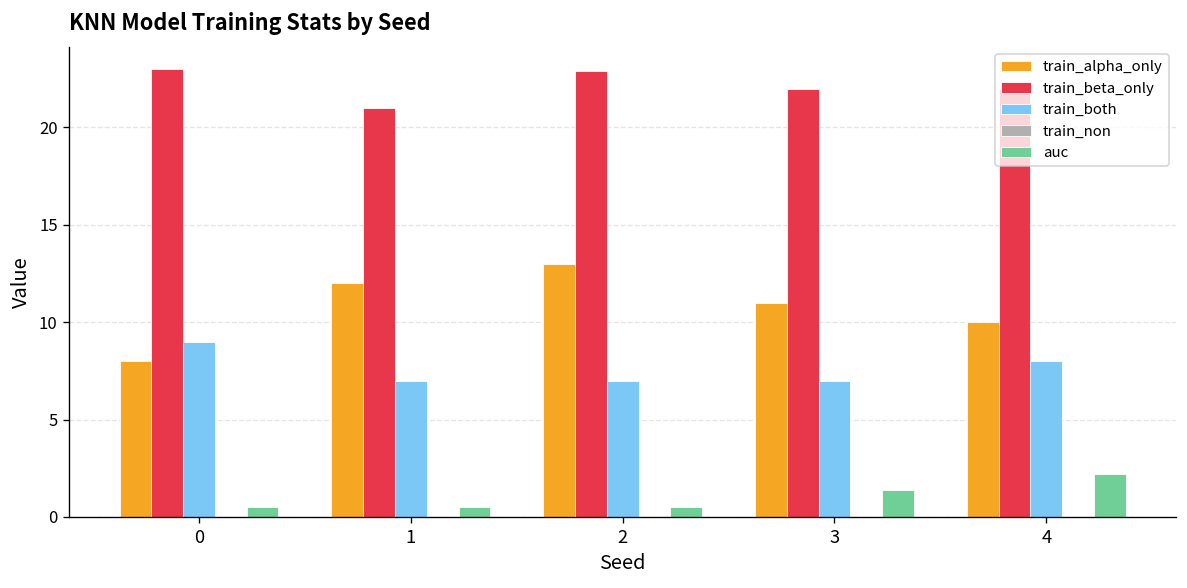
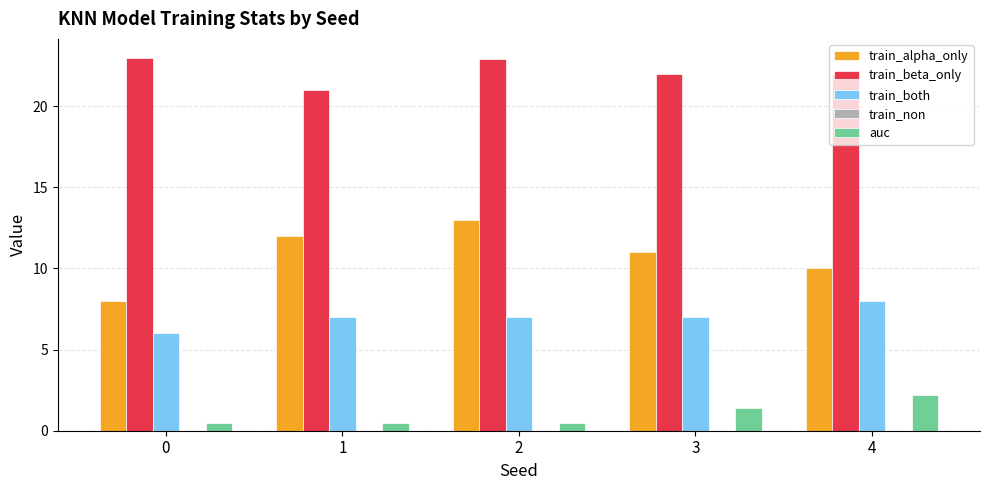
  {
    "train_alpha_only": {
      "0": 8,
      "1": 12,
      "2": 13,
      "3": 11,
      "4": 10
    },
    "train_beta_only": {
      "0": 23,
      "1": 21,
      "2": 23,
      "3": 22
    },
    "train_both": {
-     "0": 9,
+     "0": 6,
      "1": 7,
      "2": 7,
      "3": 7,
      "4": 8
    },
    "train_non": {
      "0": 0,
      "1": 0,
      "2": 0,
      "3": 0,
      "4": 0
    },
    "auc": {
      "0": 0.5,
      "1": 0.5,
      "2": 0.5,
      "3": 1.4,
      "4": 2.2
    }
  }
